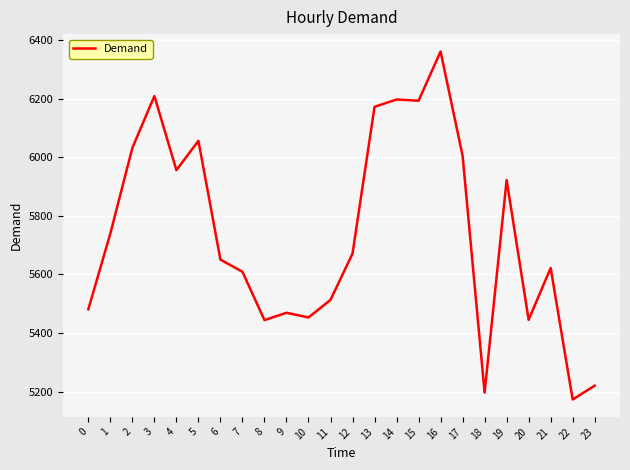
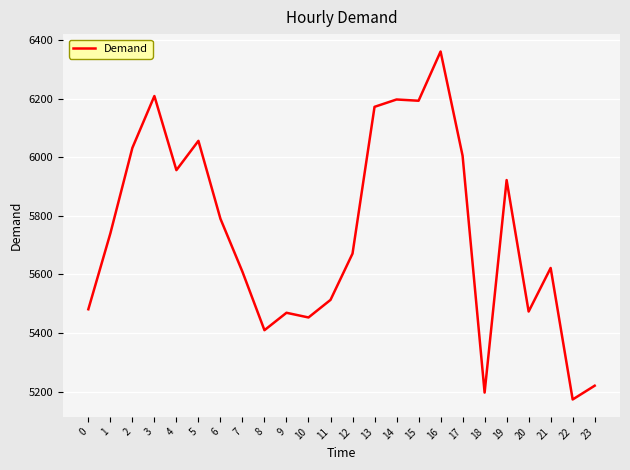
  {
    "0": 5480,
    "1": 5740,
    "2": 6030,
    "3": 6210,
    "4": 5960,
    "5": 6060,
-   "6": 5650,
+   "6": 5790,
    "7": 5610,
-   "8": 5440,
+   "8": 5410,
    "9": 5470,
    "10": 5450,
    "11": 5510,
    "12": 5670,
    "13": 6170,
    "14": 6200,
    "15": 6190,
    "16": 6360,
    "17": 6010,
    "18": 5200,
    "19": 5920,
-   "20": 5450,
+   "20": 5470,
    "21": 5620,
    "22": 5170,
    "23": 5220
  }
